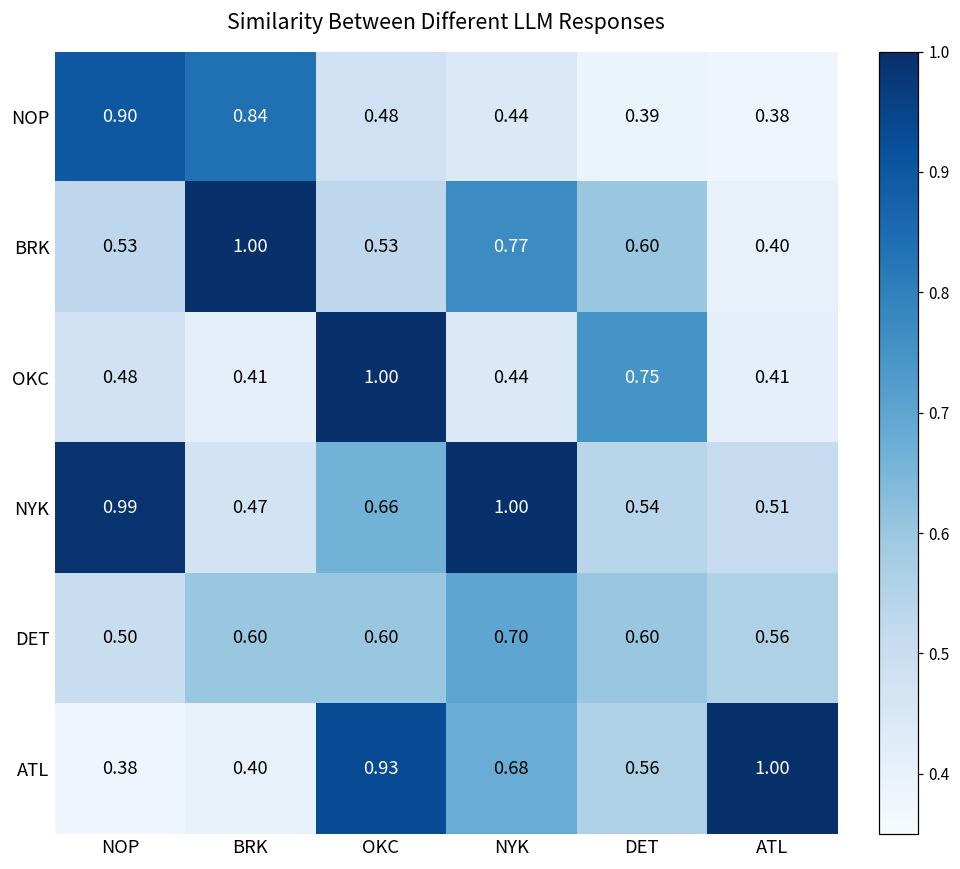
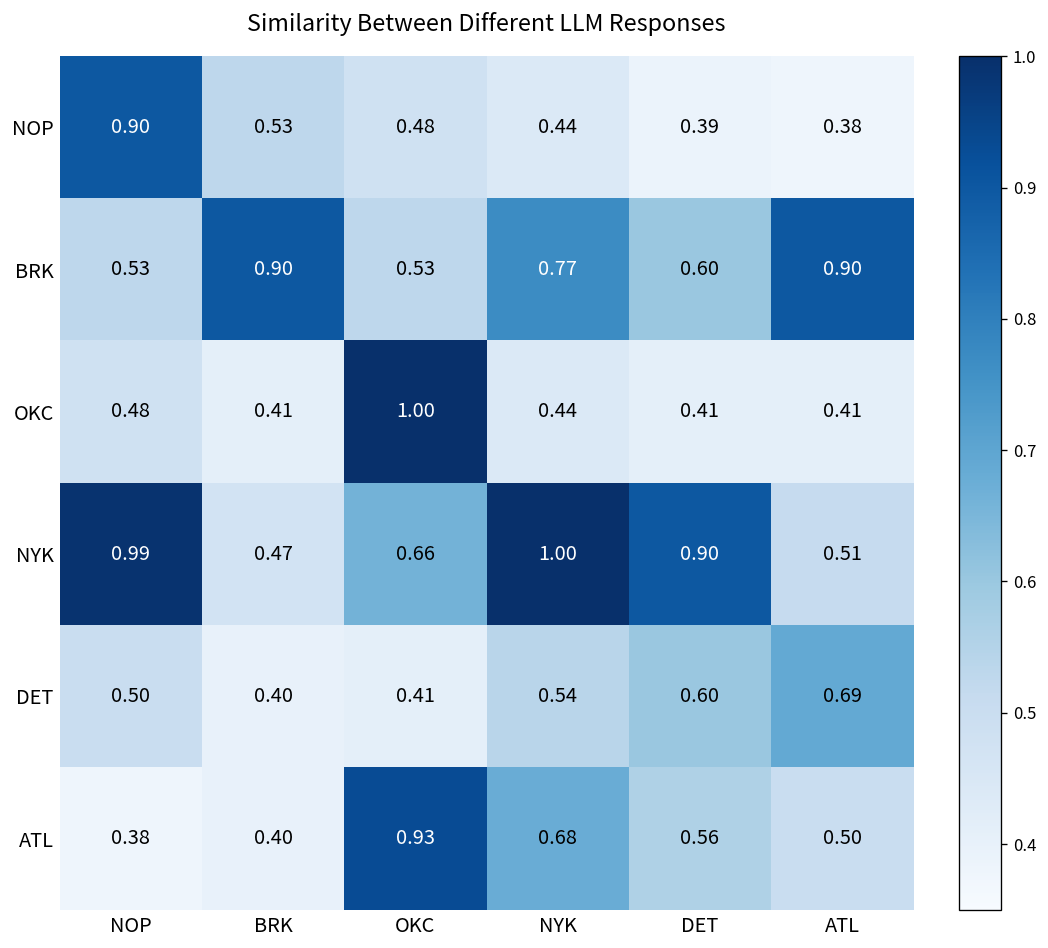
  {
    "NOP": {
      "NOP": 0.90,
-     "BRK": 0.84,
+     "BRK": 0.53,
      "OKC": 0.48,
      "NYK": 0.44,
      "DET": 0.39,
      "ATL": 0.38
    },
    "BRK": {
      "NOP": 0.53,
-     "BRK": 1.00,
+     "BRK": 0.90,
      "OKC": 0.53,
      "NYK": 0.77,
      "DET": 0.60,
-     "ATL": 0.40
+     "ATL": 0.90
    },
    "OKC": {
      "NOP": 0.48,
      "BRK": 0.41,
      "OKC": 1.00,
      "NYK": 0.44,
-     "DET": 0.75,
+     "DET": 0.41,
      "ATL": 0.41
    },
    "NYK": {
      "NOP": 0.99,
      "BRK": 0.47,
      "OKC": 0.66,
      "NYK": 1.00,
-     "DET": 0.54,
+     "DET": 0.90,
      "ATL": 0.51
    },
    "DET": {
      "NOP": 0.50,
-     "BRK": 0.60,
-     "OKC": 0.60,
-     "NYK": 0.70,
+     "BRK": 0.40,
+     "OKC": 0.41,
+     "NYK": 0.54,
      "DET": 0.60,
-     "ATL": 0.56
+     "ATL": 0.69
    },
    "ATL": {
      "NOP": 0.38,
      "BRK": 0.40,
      "OKC": 0.93,
      "NYK": 0.68,
      "DET": 0.56,
-     "ATL": 1.00
+     "ATL": 0.50
    }
  }
